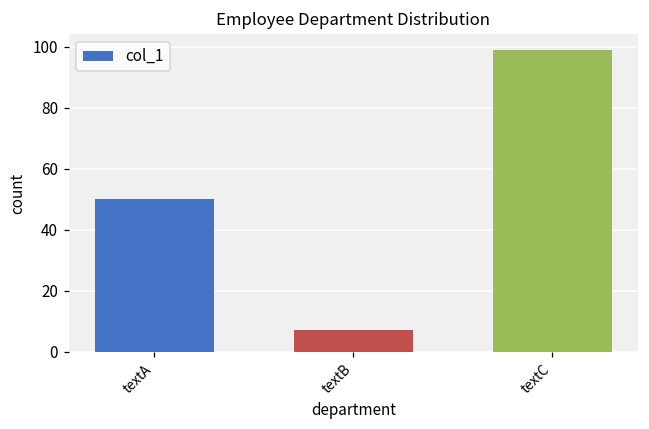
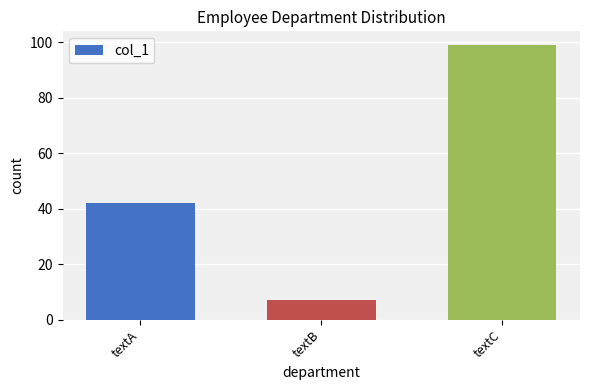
  {
-   "textA": 50,
+   "textA": 42,
    "textB": 7,
    "textC": 99
  }
